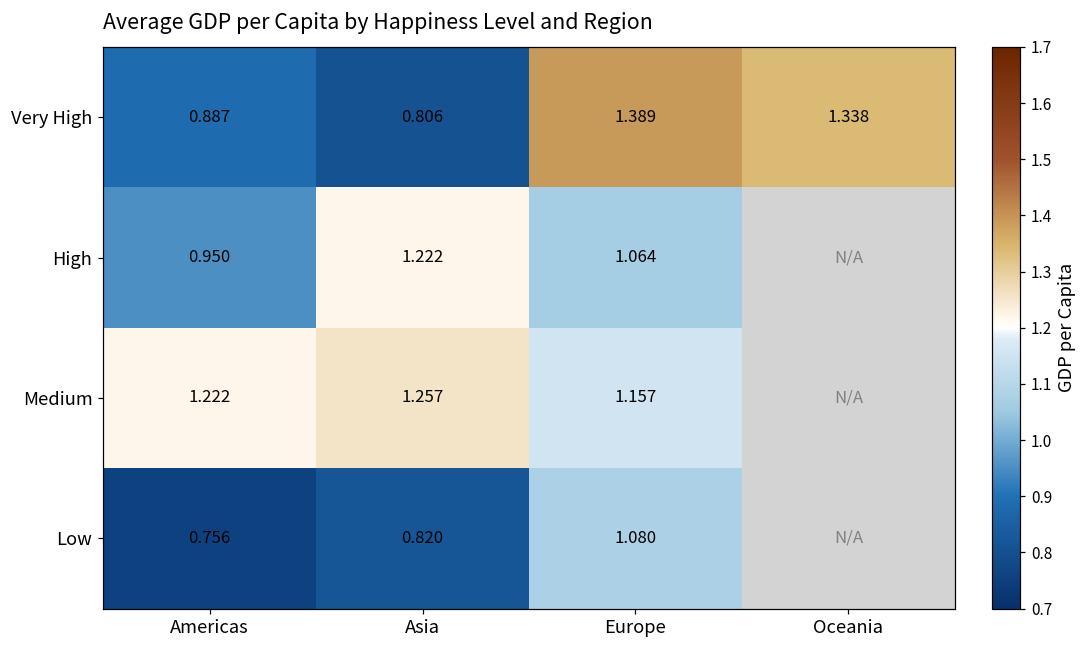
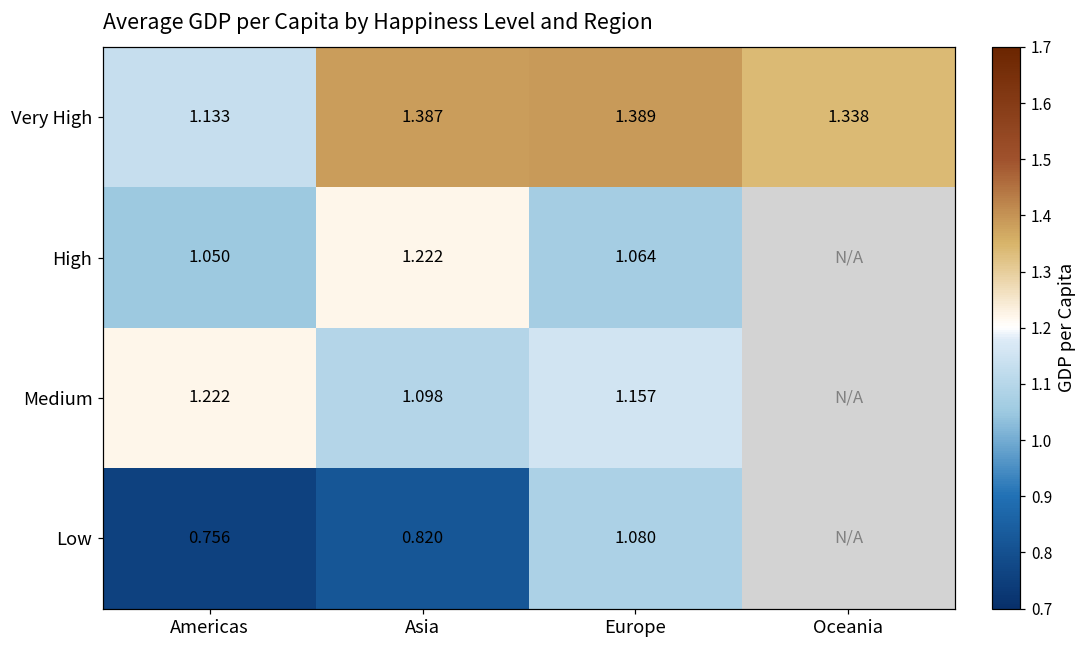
  {
    "Very High": {
-     "Americas": 0.887,
-     "Asia": 0.806,
+     "Americas": 1.133,
+     "Asia": 1.387,
      "Europe": 1.389,
      "Oceania": 1.338
    },
    "High": {
-     "Americas": 0.950,
+     "Americas": 1.050,
      "Asia": 1.222,
      "Europe": 1.064
    },
    "Medium": {
      "Americas": 1.222,
-     "Asia": 1.257,
+     "Asia": 1.098,
      "Europe": 1.157
    },
    "Low": {
      "Americas": 0.756,
      "Asia": 0.820,
      "Europe": 1.080
    }
  }
